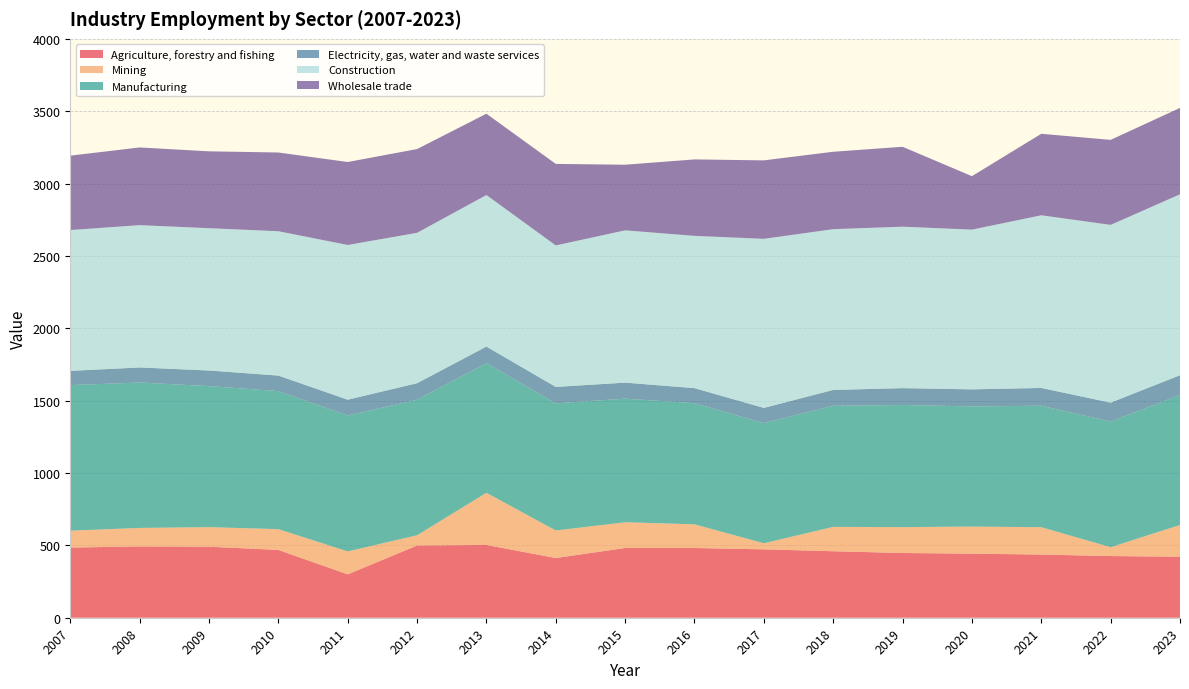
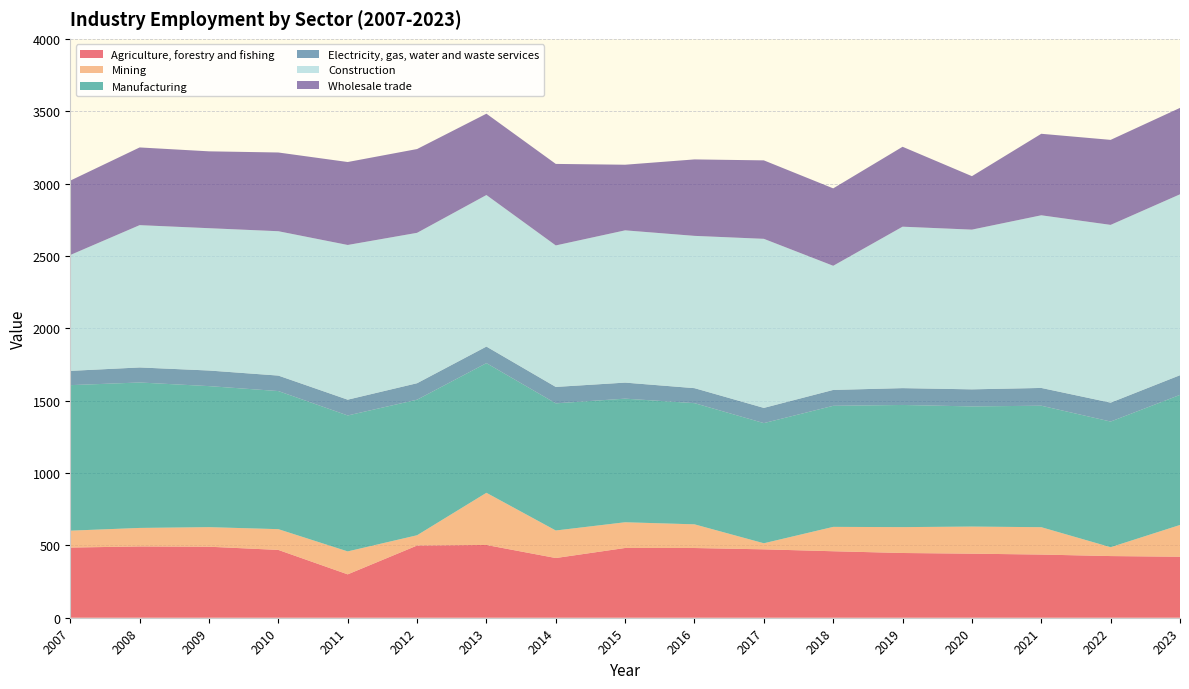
  {
    "Agriculture, forestry and fishing": {
      "2007": 480,
      "2008": 490,
      "2009": 490,
      "2010": 470,
      "2011": 300,
      "2012": 500,
      "2013": 500,
      "2014": 410,
      "2015": 480,
      "2016": 480,
      "2017": 470,
      "2018": 460,
      "2019": 450,
      "2020": 440,
      "2021": 440,
      "2022": 430,
      "2023": 420
    },
    "Mining": {
      "2007": 120,
      "2008": 130,
      "2009": 140,
      "2010": 140,
      "2011": 160,
      "2012": 70,
      "2013": 360,
      "2014": 190,
      "2015": 180,
      "2016": 160,
      "2017": 40,
      "2018": 170,
      "2019": 180,
      "2020": 190,
      "2021": 190,
      "2022": 60,
      "2023": 220
    },
    "Construction": {
-     "2007": 970,
+     "2007": 800,
      "2008": 980,
      "2009": 980,
      "2010": 1000,
      "2011": 1070,
      "2012": 1040,
      "2013": 1050,
      "2014": 980,
      "2015": 1050,
      "2016": 1050,
      "2017": 1170,
-     "2018": 1110,
+     "2018": 860,
      "2019": 1120,
      "2020": 1100,
      "2021": 1190,
      "2022": 1230,
      "2023": 1250
    },
    "Wholesale trade": {
      "2007": 510,
      "2008": 540,
      "2009": 530,
      "2010": 540,
      "2011": 570,
      "2012": 580,
      "2013": 560,
      "2014": 560,
      "2015": 450,
      "2016": 530,
      "2017": 540,
      "2018": 530,
      "2019": 550,
      "2020": 370,
      "2021": 560,
      "2022": 590,
      "2023": 600
    }
  }
